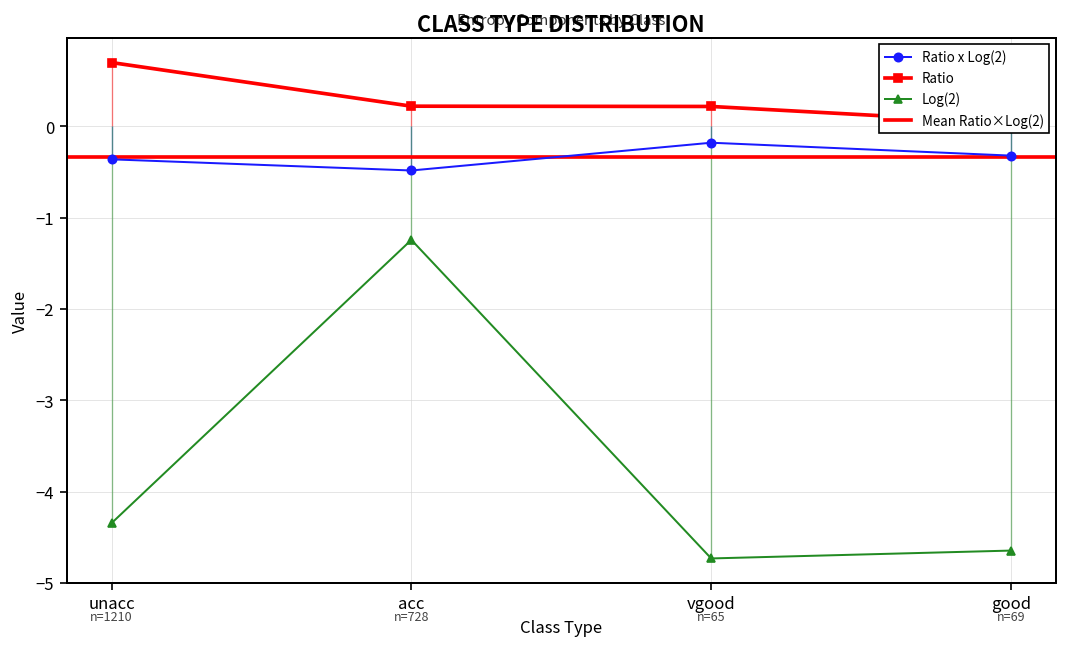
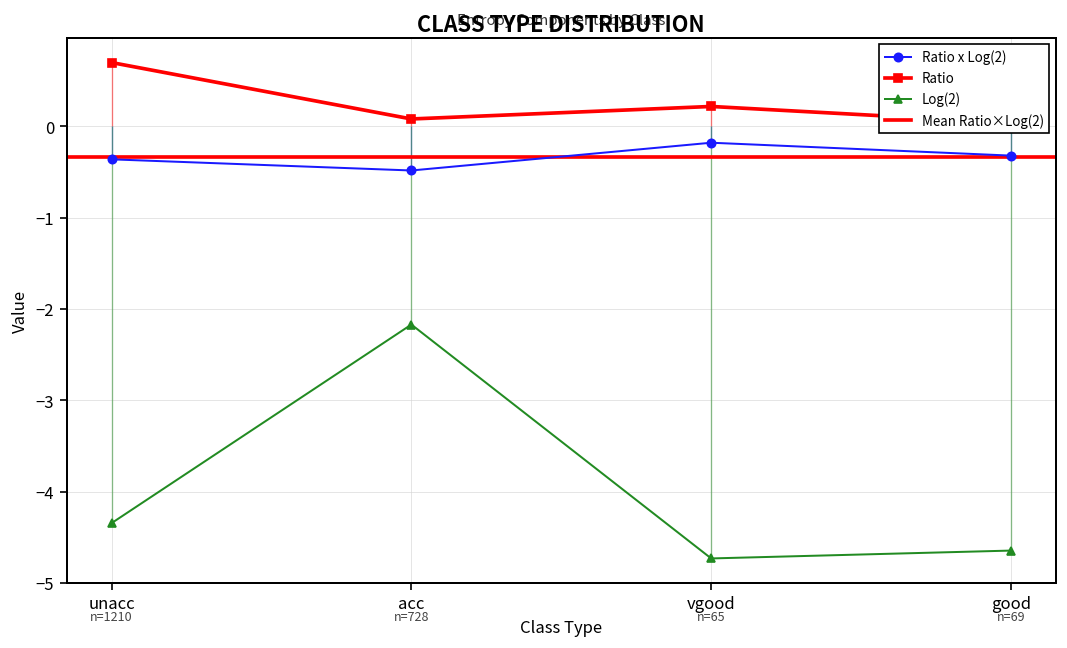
  {
    "Ratio x Log(2)": {
      "unacc": -0.4,
      "acc": -0.5,
      "vgood": -0.2,
      "good": -0.3
    },
    "Ratio": {
      "unacc": 0.7,
-     "acc": 0.2,
+     "acc": 0.1,
      "vgood": 0.2
    },
    "Log(2)": {
      "unacc": -4.3,
-     "acc": -1.2,
+     "acc": -2.2,
      "vgood": -4.7,
      "good": -4.6
    }
  }
